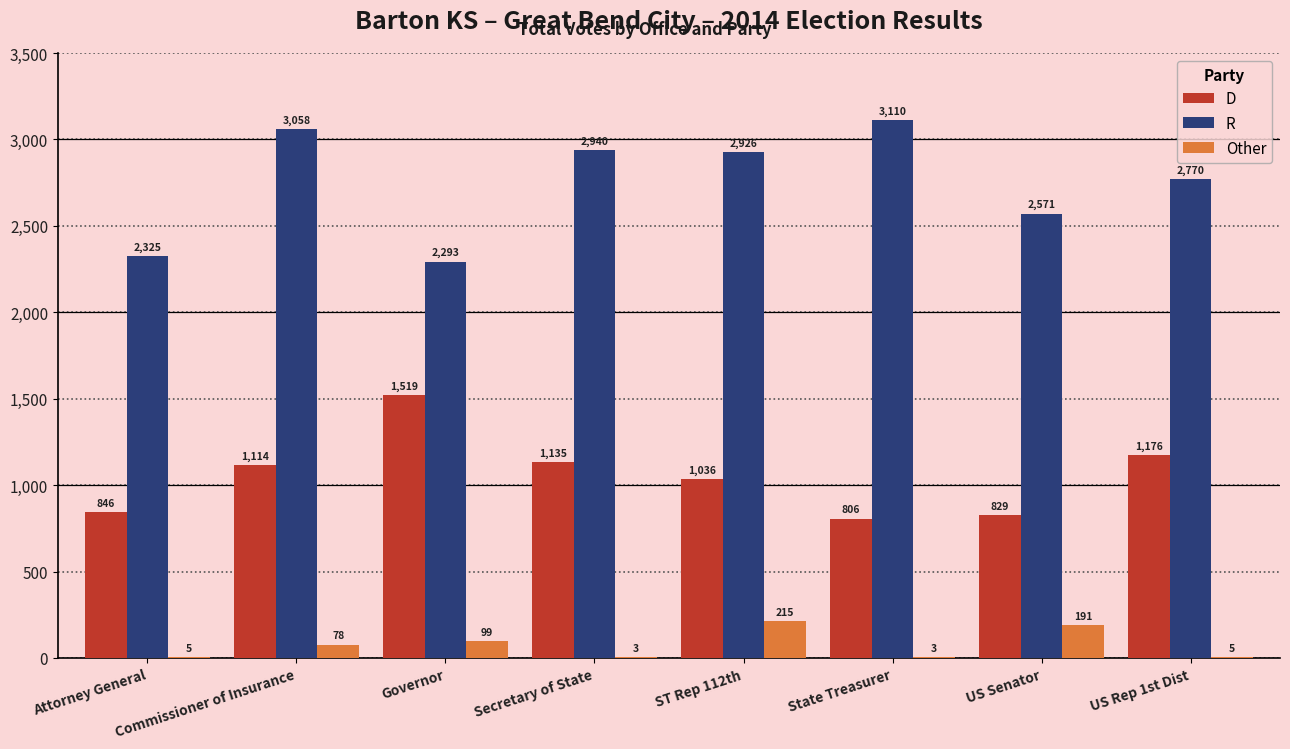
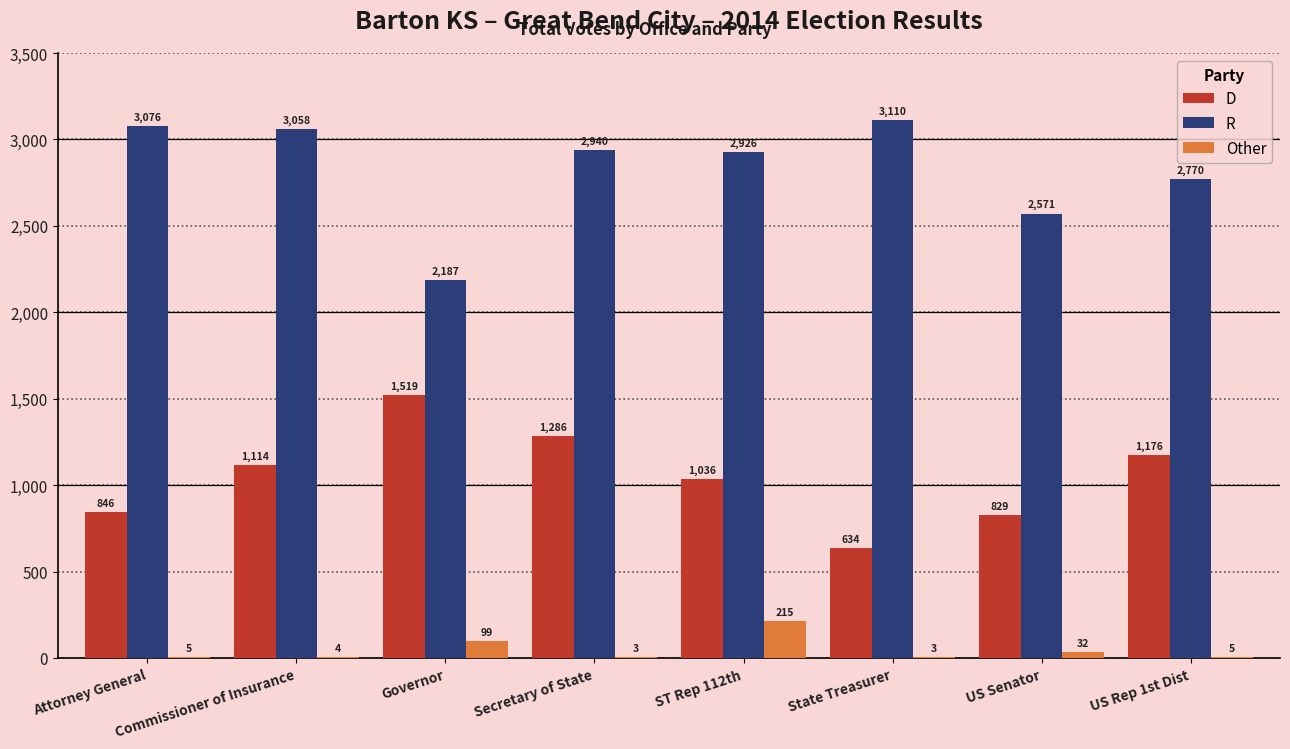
  {
    "D": {
      "Attorney General": "846",
      "Commissioner of Insurance": "1,114",
      "Governor": "1,519",
-     "Secretary of State": "1,135",
+     "Secretary of State": "1,286",
      "ST Rep 112th": "1,036",
-     "State Treasurer": "806",
+     "State Treasurer": "634",
      "US Senator": "829",
      "US Rep 1st Dist": "1,176"
    },
    "R": {
-     "Attorney General": "2,325",
+     "Attorney General": "3,076",
      "Commissioner of Insurance": "3,058",
-     "Governor": "2,293",
+     "Governor": "2,187",
      "Secretary of State": "2,940",
      "ST Rep 112th": "2,926",
      "State Treasurer": "3,110",
      "US Senator": "2,571",
      "US Rep 1st Dist": "2,770"
    },
    "Other": {
      "Attorney General": "5",
-     "Commissioner of Insurance": "78",
+     "Commissioner of Insurance": "4",
      "Governor": "99",
      "Secretary of State": "3",
      "ST Rep 112th": "215",
      "State Treasurer": "3",
-     "US Senator": "191",
+     "US Senator": "32",
      "US Rep 1st Dist": "5"
    }
  }
